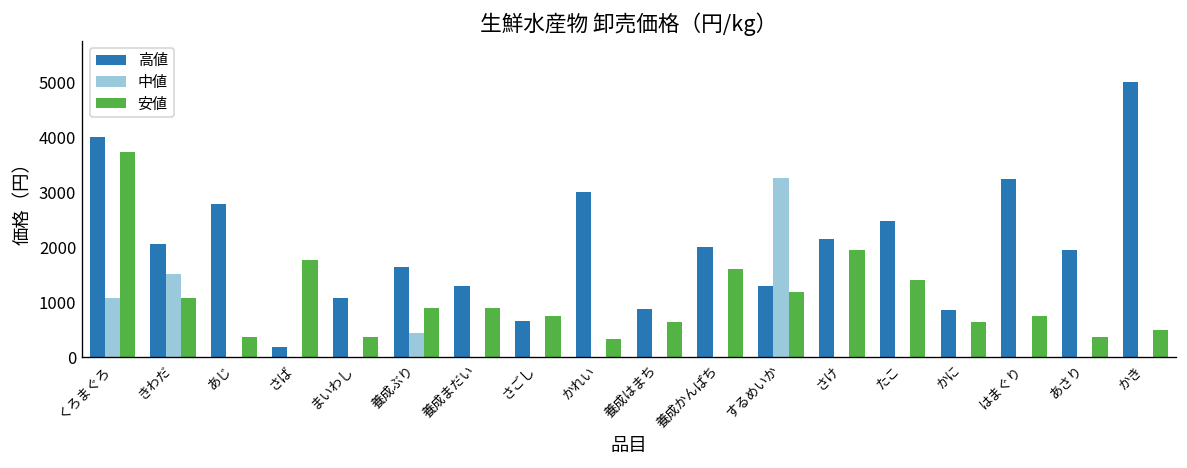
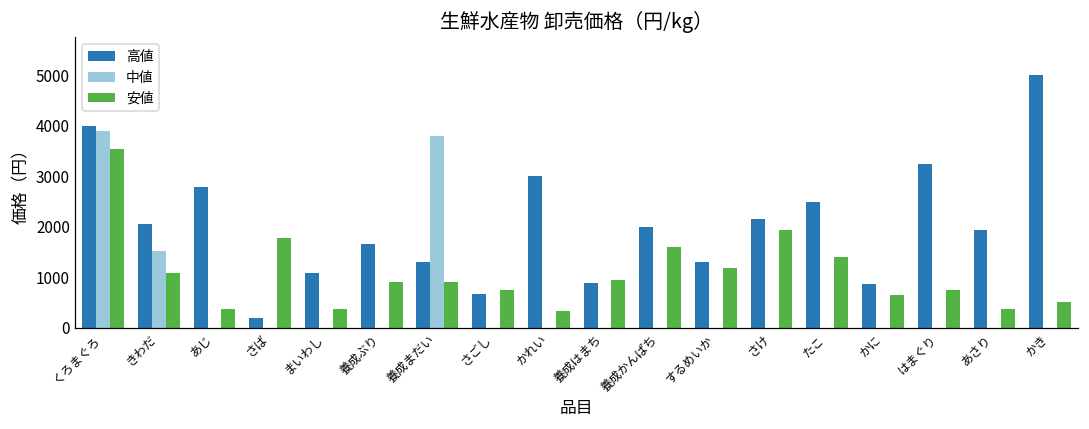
  {
    "高値": {
      "くろまぐろ": 4000,
      "きわだ": 2100,
      "あじ": 2800,
      "さば": 200,
      "まいわし": 1100,
      "養成ぶり": 1700,
      "養成まだい": 1300,
      "さごし": 700,
      "かれい": 3000,
      "養成はまち": 900,
      "養成かんぱち": 2000,
      "するめいか": 1300,
      "さけ": 2200,
      "たこ": 2500,
      "かに": 900,
      "はまぐり": 3200,
      "あさり": 1900,
      "かき": 5000
    },
    "中値": {
-     "くろまぐろ": 1100,
+     "くろまぐろ": 3900,
      "きわだ": 1500,
      "あじ": 0,
      "さば": 0,
      "まいわし": 0,
-     "養成ぶり": 500,
-     "養成まだい": 0,
+     "養成ぶり": 0,
+     "養成まだい": 3800,
      "さごし": 0,
      "かれい": 0,
      "養成はまち": 0,
      "養成かんぱち": 0,
-     "するめいか": 3300,
+     "するめいか": 0,
      "さけ": 0,
      "たこ": 0,
      "かに": 0,
      "はまぐり": 0,
      "あさり": 0,
      "かき": 0
    },
    "安値": {
-     "くろまぐろ": 3700,
+     "くろまぐろ": 3500,
      "きわだ": 1100,
      "あじ": 400,
      "さば": 1800,
      "まいわし": 400,
      "養成ぶり": 900,
      "養成まだい": 900,
      "さごし": 800,
      "かれい": 300,
-     "養成はまち": 600,
+     "養成はまち": 1000,
      "養成かんぱち": 1600,
      "するめいか": 1200,
      "さけ": 1900,
      "たこ": 1400,
      "かに": 600,
      "はまぐり": 800,
      "あさり": 400,
      "かき": 500
    }
  }
